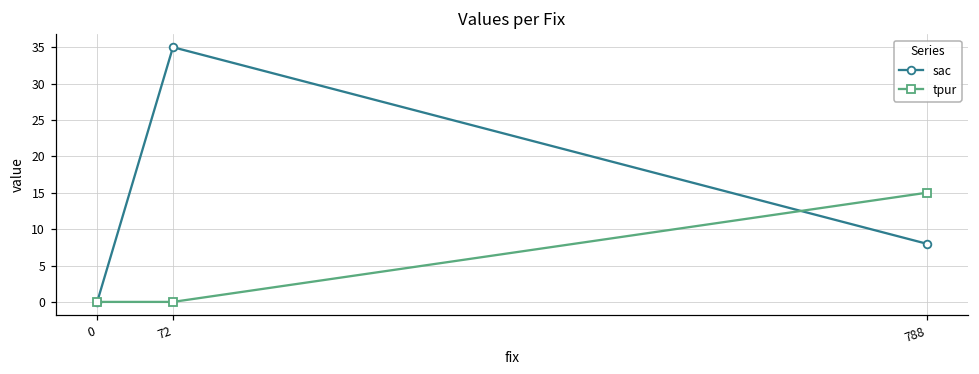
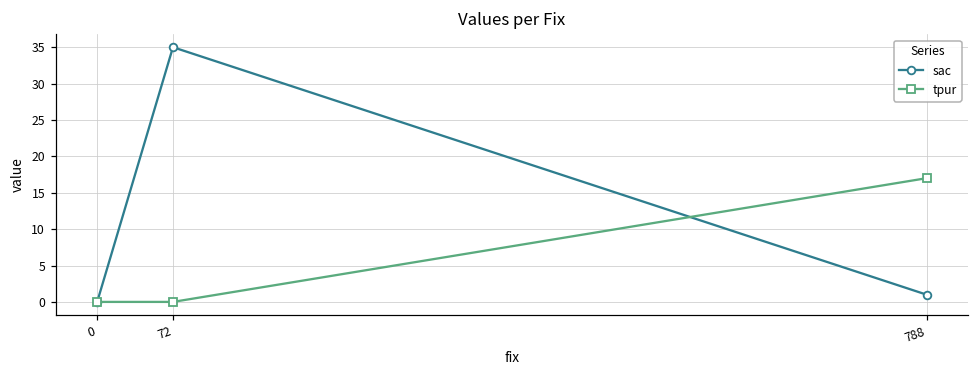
  {
    "sac": {
      "72": 35,
-     "788": 8
+     "788": 1
    },
    "tpur": {
      "72": 0,
-     "788": 15
+     "788": 17
    }
  }
